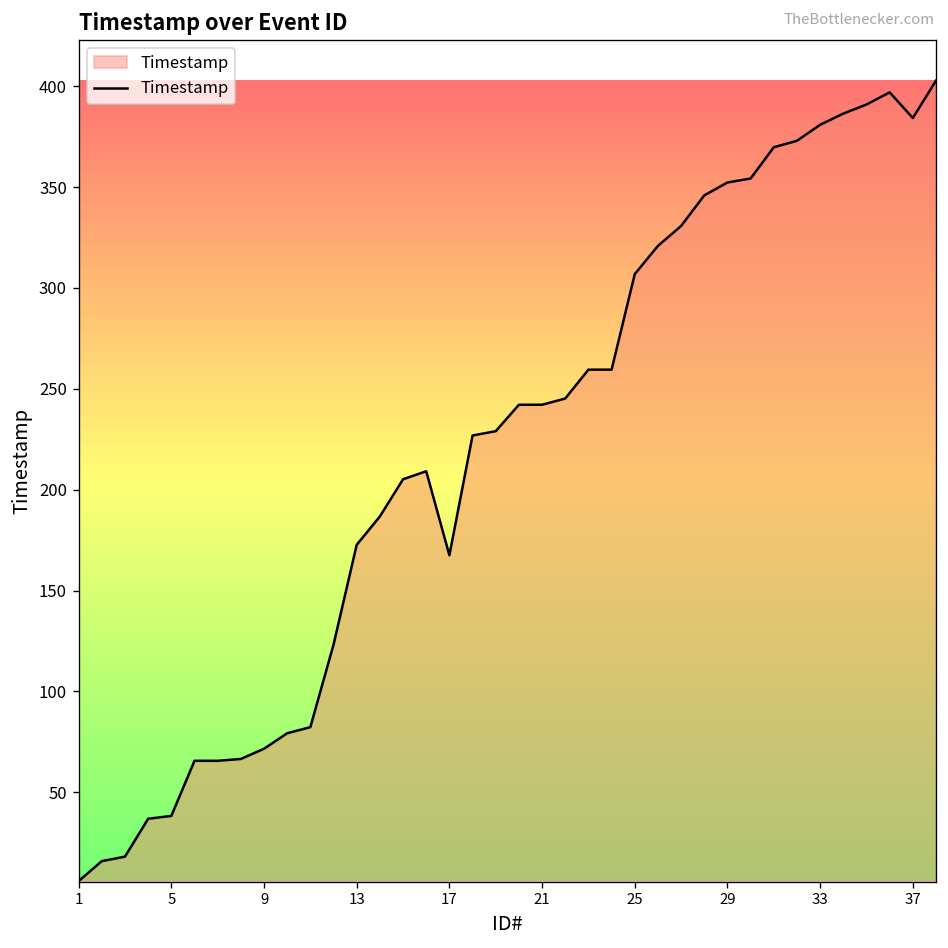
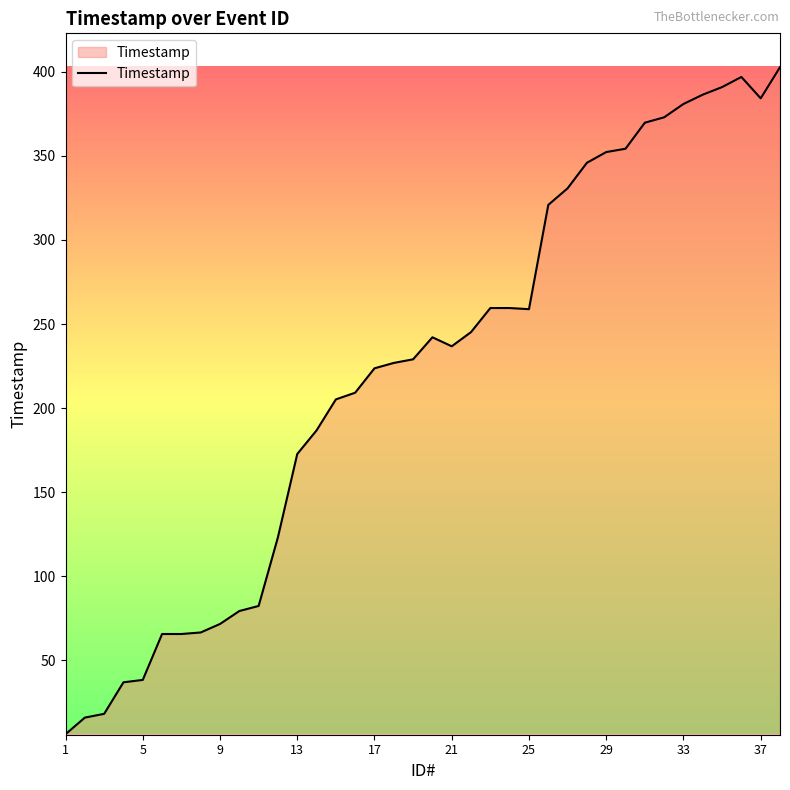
  {
    "1": 6,
    "5": 38,
    "9": 72,
    "13": 173,
-   "17": 168,
-   "21": 242,
-   "25": 307,
+   "17": 224,
+   "21": 237,
+   "25": 259,
    "29": 352,
    "33": 381,
    "37": 384
  }
